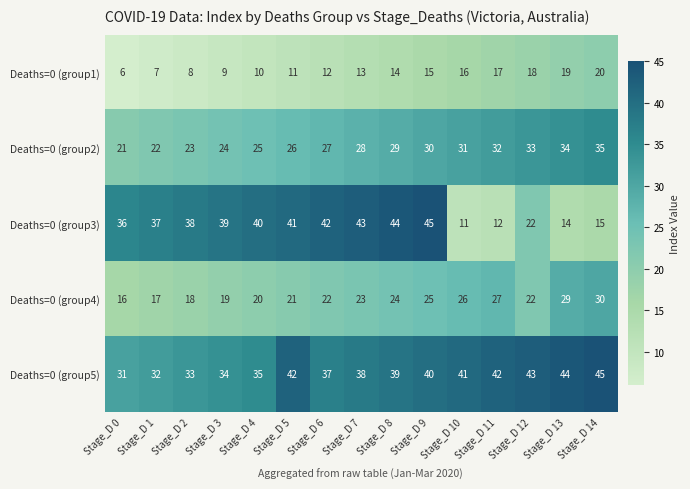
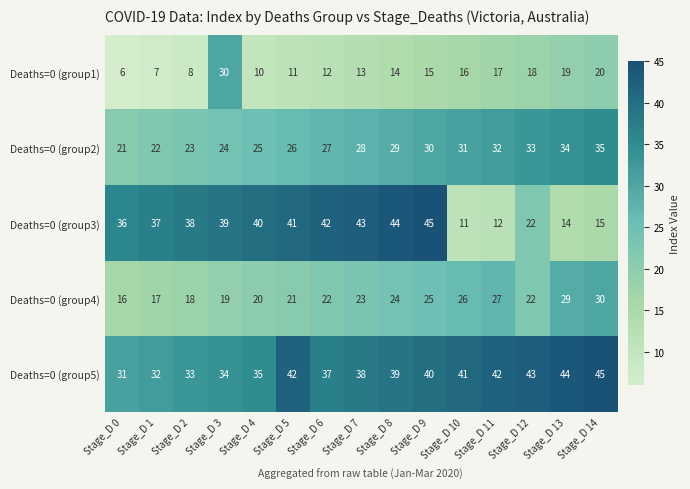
  {
    "Deaths=0 (group1)": {
      "Stage_D 0": 6,
      "Stage_D 1": 7,
      "Stage_D 2": 8,
-     "Stage_D 3": 9,
+     "Stage_D 3": 30,
      "Stage_D 4": 10,
      "Stage_D 5": 11,
      "Stage_D 6": 12,
      "Stage_D 7": 13,
      "Stage_D 8": 14,
      "Stage_D 9": 15,
      "Stage_D 10": 16,
      "Stage_D 11": 17,
      "Stage_D 12": 18,
      "Stage_D 13": 19,
      "Stage_D 14": 20
    },
    "Deaths=0 (group2)": {
      "Stage_D 0": 21,
      "Stage_D 1": 22,
      "Stage_D 2": 23,
      "Stage_D 3": 24,
      "Stage_D 4": 25,
      "Stage_D 5": 26,
      "Stage_D 6": 27,
      "Stage_D 7": 28,
      "Stage_D 8": 29,
      "Stage_D 9": 30,
      "Stage_D 10": 31,
      "Stage_D 11": 32,
      "Stage_D 12": 33,
      "Stage_D 13": 34,
      "Stage_D 14": 35
    },
    "Deaths=0 (group3)": {
      "Stage_D 0": 36,
      "Stage_D 1": 37,
      "Stage_D 2": 38,
      "Stage_D 3": 39,
      "Stage_D 4": 40,
      "Stage_D 5": 41,
      "Stage_D 6": 42,
      "Stage_D 7": 43,
      "Stage_D 8": 44,
      "Stage_D 9": 45,
      "Stage_D 10": 11,
      "Stage_D 11": 12,
      "Stage_D 12": 22,
      "Stage_D 13": 14,
      "Stage_D 14": 15
    },
    "Deaths=0 (group4)": {
      "Stage_D 0": 16,
      "Stage_D 1": 17,
      "Stage_D 2": 18,
      "Stage_D 3": 19,
      "Stage_D 4": 20,
      "Stage_D 5": 21,
      "Stage_D 6": 22,
      "Stage_D 7": 23,
      "Stage_D 8": 24,
      "Stage_D 9": 25,
      "Stage_D 10": 26,
      "Stage_D 11": 27,
      "Stage_D 12": 22,
      "Stage_D 13": 29,
      "Stage_D 14": 30
    },
    "Deaths=0 (group5)": {
      "Stage_D 0": 31,
      "Stage_D 1": 32,
      "Stage_D 2": 33,
      "Stage_D 3": 34,
      "Stage_D 4": 35,
      "Stage_D 5": 42,
      "Stage_D 6": 37,
      "Stage_D 7": 38,
      "Stage_D 8": 39,
      "Stage_D 9": 40,
      "Stage_D 10": 41,
      "Stage_D 11": 42,
      "Stage_D 12": 43,
      "Stage_D 13": 44,
      "Stage_D 14": 45
    }
  }
